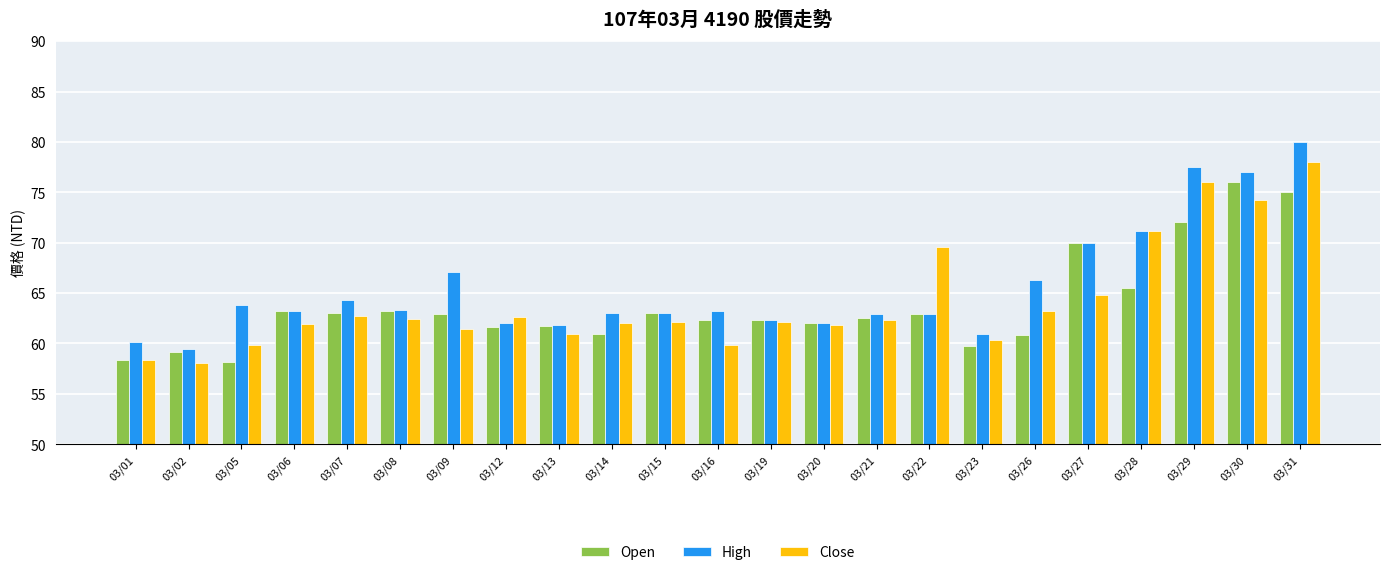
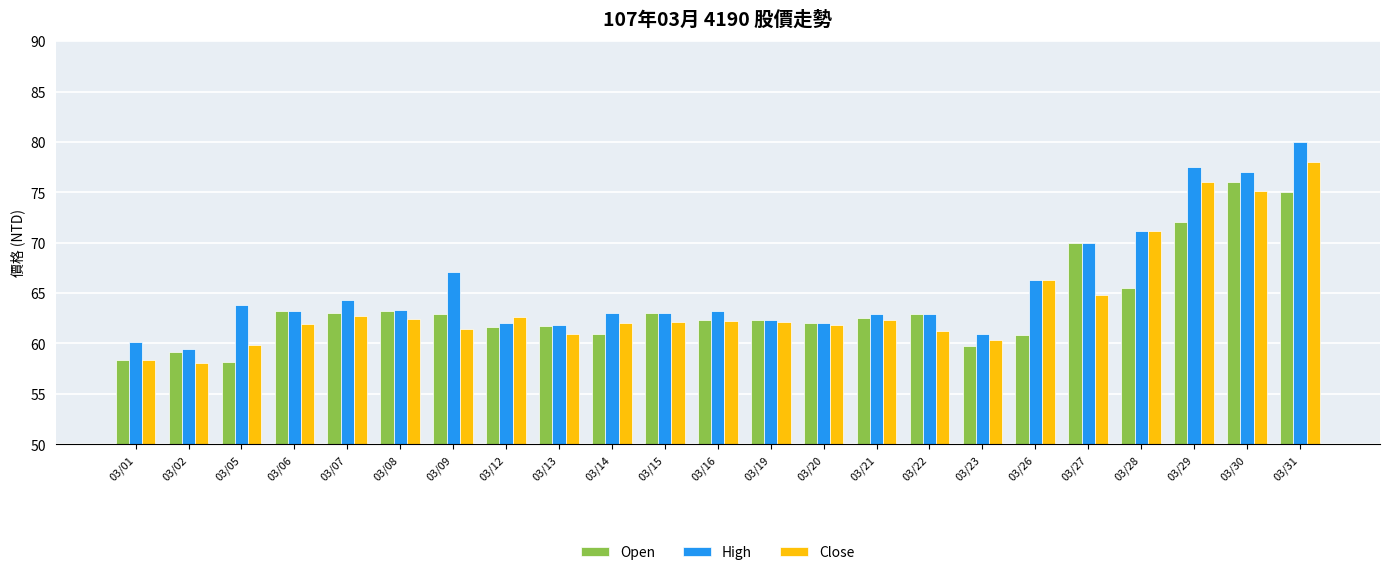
  {
    "Open": {
      "03/01": 58.4,
      "03/02": 59.2,
      "03/05": 58.2,
      "03/06": 63.2,
      "03/07": 63.0,
      "03/08": 63.2,
      "03/09": 62.9,
      "03/12": 61.6,
      "03/13": 61.7,
      "03/14": 60.9,
      "03/15": 63.0,
      "03/16": 62.3,
      "03/19": 62.3,
      "03/20": 62.0,
      "03/21": 62.5,
      "03/22": 62.9,
      "03/23": 59.8,
      "03/26": 60.8,
      "03/27": 70.0,
      "03/28": 65.5,
      "03/29": 72.1,
      "03/30": 76.0,
      "03/31": 75.0
    },
    "High": {
      "03/01": 60.1,
      "03/02": 59.5,
      "03/05": 63.8,
      "03/06": 63.2,
      "03/07": 64.3,
      "03/08": 63.3,
      "03/09": 67.1,
      "03/12": 62.0,
      "03/13": 61.8,
      "03/14": 63.0,
      "03/15": 63.0,
      "03/16": 63.2,
      "03/19": 62.3,
      "03/20": 62.0,
      "03/21": 62.9,
      "03/22": 62.9,
      "03/23": 60.9,
      "03/26": 66.3,
      "03/27": 70.0,
      "03/28": 71.2,
      "03/29": 77.5,
      "03/30": 77.0,
      "03/31": 80.0
    },
    "Close": {
      "03/01": 58.4,
      "03/02": 58.1,
      "03/05": 59.9,
      "03/06": 61.9,
      "03/07": 62.7,
      "03/08": 62.4,
      "03/09": 61.4,
      "03/12": 62.6,
      "03/13": 60.9,
      "03/14": 62.0,
      "03/15": 62.1,
-     "03/16": 59.9,
+     "03/16": 62.2,
      "03/19": 62.1,
      "03/20": 61.8,
      "03/21": 62.3,
-     "03/22": 69.6,
+     "03/22": 61.2,
      "03/23": 60.3,
-     "03/26": 63.2,
+     "03/26": 66.3,
      "03/27": 64.8,
      "03/28": 71.2,
      "03/29": 76.0,
-     "03/30": 74.2,
+     "03/30": 75.1,
      "03/31": 78.0
    }
  }
